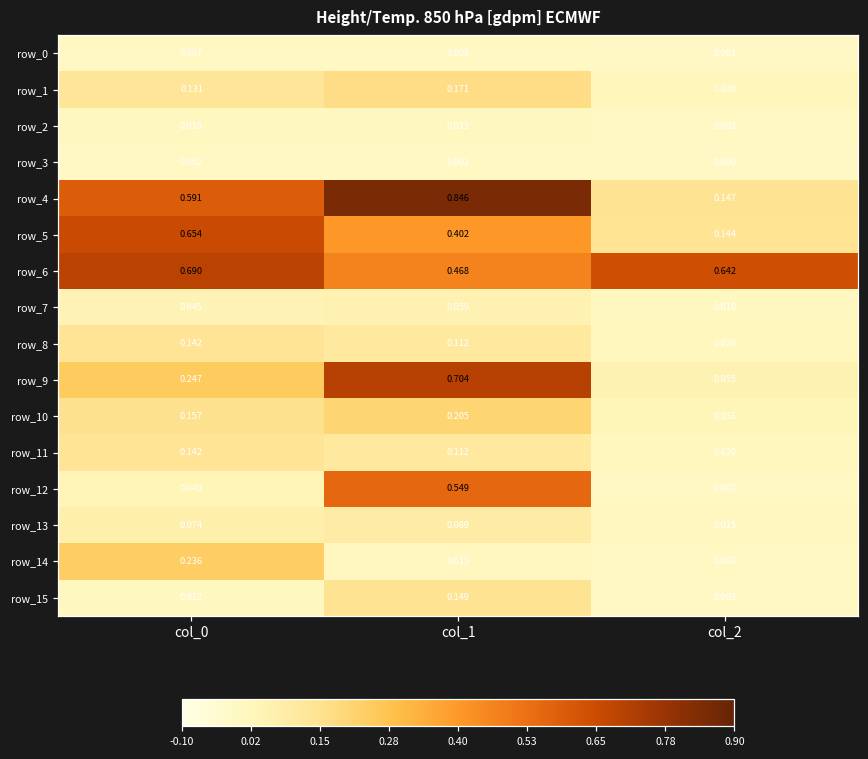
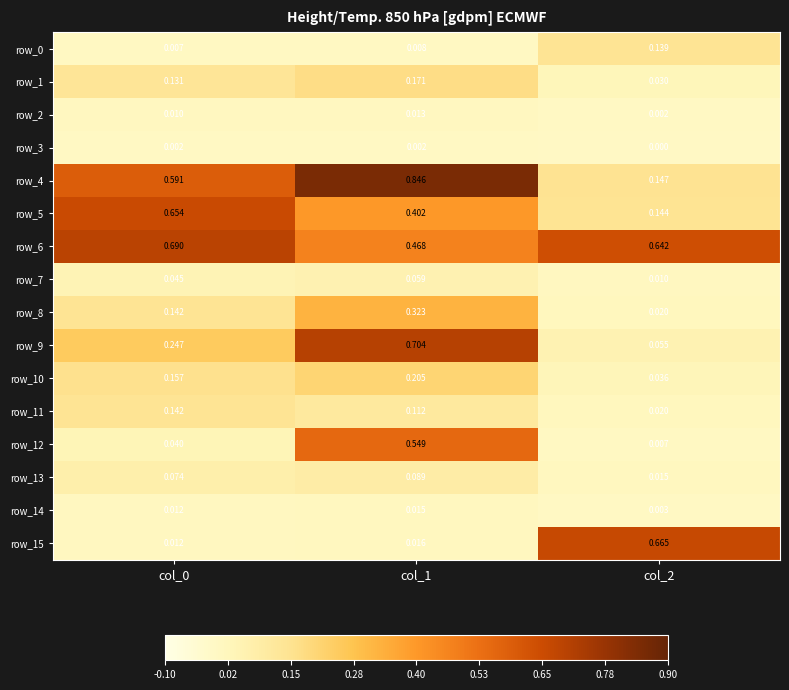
  {
    "row_0": {
      "col_0": 0.007,
      "col_1": 0.008,
-     "col_2": 0.001
+     "col_2": 0.139
    },
    "row_1": {
      "col_0": 0.131,
      "col_1": 0.171,
      "col_2": 0.030
    },
    "row_2": {
      "col_0": 0.010,
      "col_1": 0.013,
      "col_2": 0.002
    },
    "row_3": {
      "col_0": 0.002,
      "col_1": 0.002,
      "col_2": 0.000
    },
    "row_4": {
      "col_0": 0.591,
      "col_1": 0.846,
      "col_2": 0.147
    },
    "row_5": {
      "col_0": 0.654,
      "col_1": 0.402,
      "col_2": 0.144
    },
    "row_6": {
      "col_0": 0.690,
      "col_1": 0.468,
      "col_2": 0.642
    },
    "row_7": {
      "col_0": 0.045,
      "col_1": 0.059,
      "col_2": 0.010
    },
    "row_8": {
      "col_0": 0.142,
-     "col_1": 0.112,
+     "col_1": 0.323,
      "col_2": 0.020
    },
    "row_9": {
      "col_0": 0.247,
      "col_1": 0.704,
      "col_2": 0.055
    },
    "row_10": {
      "col_0": 0.157,
      "col_1": 0.205,
      "col_2": 0.036
    },
    "row_11": {
      "col_0": 0.142,
      "col_1": 0.112,
      "col_2": 0.020
    },
    "row_12": {
      "col_0": 0.040,
      "col_1": 0.549,
      "col_2": 0.007
    },
    "row_13": {
      "col_0": 0.074,
      "col_1": 0.089,
      "col_2": 0.015
    },
    "row_14": {
-     "col_0": 0.236,
+     "col_0": 0.012,
      "col_1": 0.015,
      "col_2": 0.003
    },
    "row_15": {
      "col_0": 0.012,
-     "col_1": 0.149,
-     "col_2": 0.003
+     "col_1": 0.016,
+     "col_2": 0.665
    }
  }
